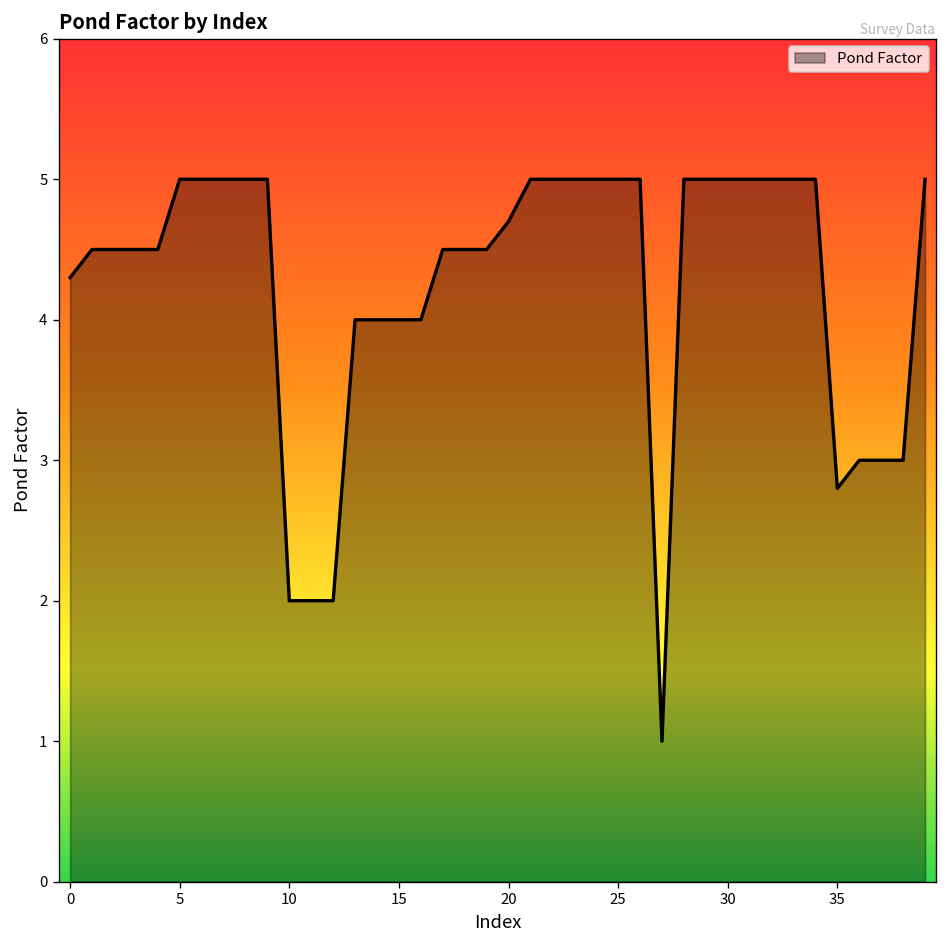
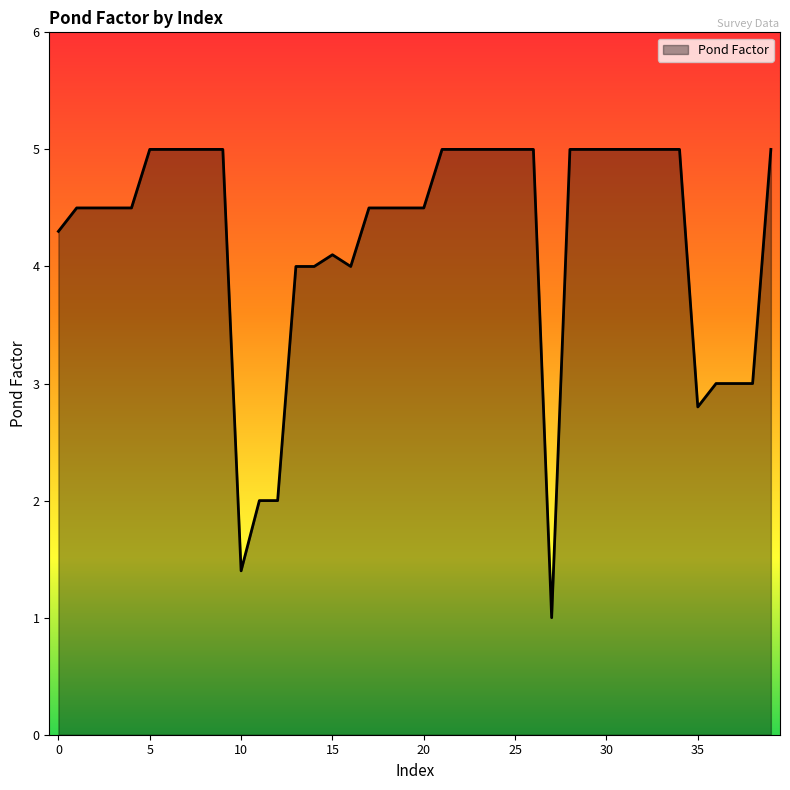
  {
    "0": 4.3,
    "5": 5.0,
-   "10": 2.0,
-   "15": 4.0,
-   "20": 4.7,
+   "10": 1.4,
+   "15": 4.1,
+   "20": 4.5,
    "25": 5.0,
    "30": 5.0,
    "35": 2.8
  }
